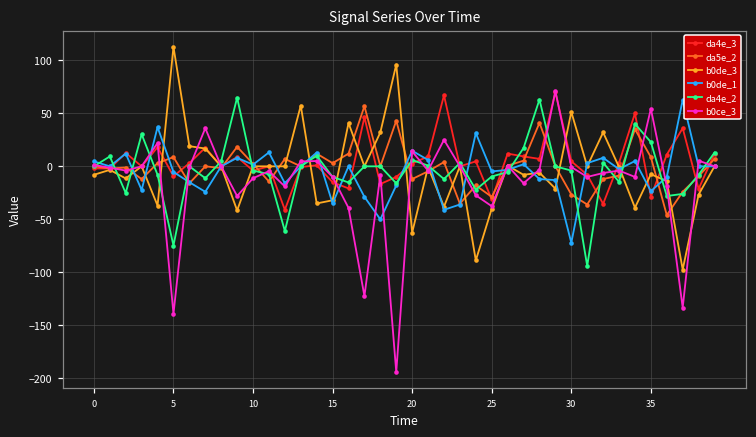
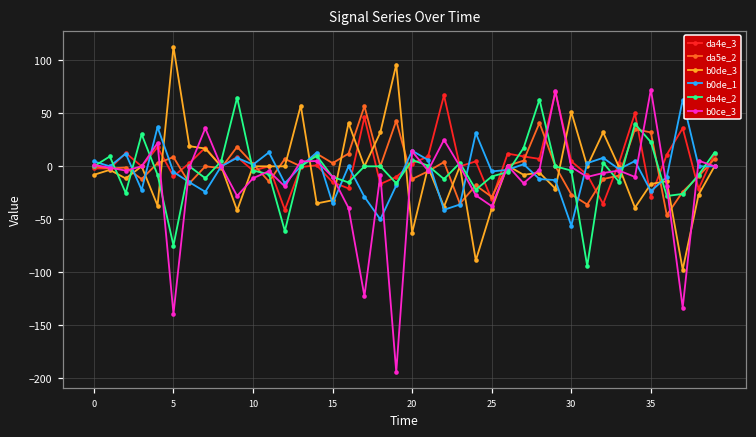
  {
    "da4e_3": {
      "5": -10,
      "15": -20,
      "20": 0,
      "30": 0,
      "35": -30
    },
    "da5e_2": {
      "5": 10,
      "15": 0,
      "20": -10,
      "30": -30,
-     "35": 10
+     "35": 30
    },
    "b0de_3": {
      "0": -10,
      "5": 110,
      "15": -30,
      "20": -60,
      "30": 50,
-     "35": -10
+     "35": -20
    },
    "b0de_1": {
      "0": 0,
      "5": -10,
      "15": -40,
      "25": 0,
-     "30": -70,
+     "30": -60,
      "35": -20
    },
    "da4e_2": {
      "5": -70,
      "20": 10,
      "25": -10,
      "30": 0,
      "35": 20
    },
    "b0ce_3": {
      "5": -140,
      "10": -10,
      "30": 0,
-     "35": 50
+     "35": 70
    }
  }
